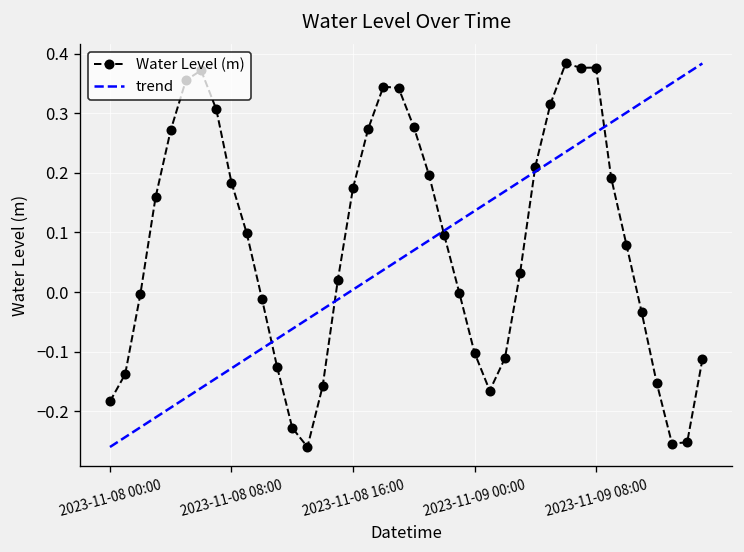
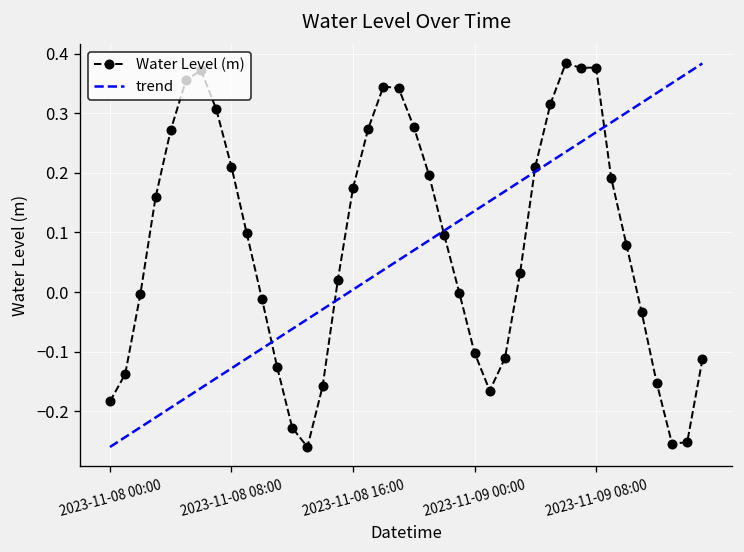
  {
    "Water Level (m)": {
      "2023-11-08 00:00": -0.18,
-     "2023-11-08 08:00": 0.18,
+     "2023-11-08 08:00": 0.21,
      "2023-11-08 16:00": 0.17,
      "2023-11-09 00:00": -0.10,
      "2023-11-09 08:00": 0.38
    },
    "trend": {
      "2023-11-08 00:00": -0.26
    }
  }
